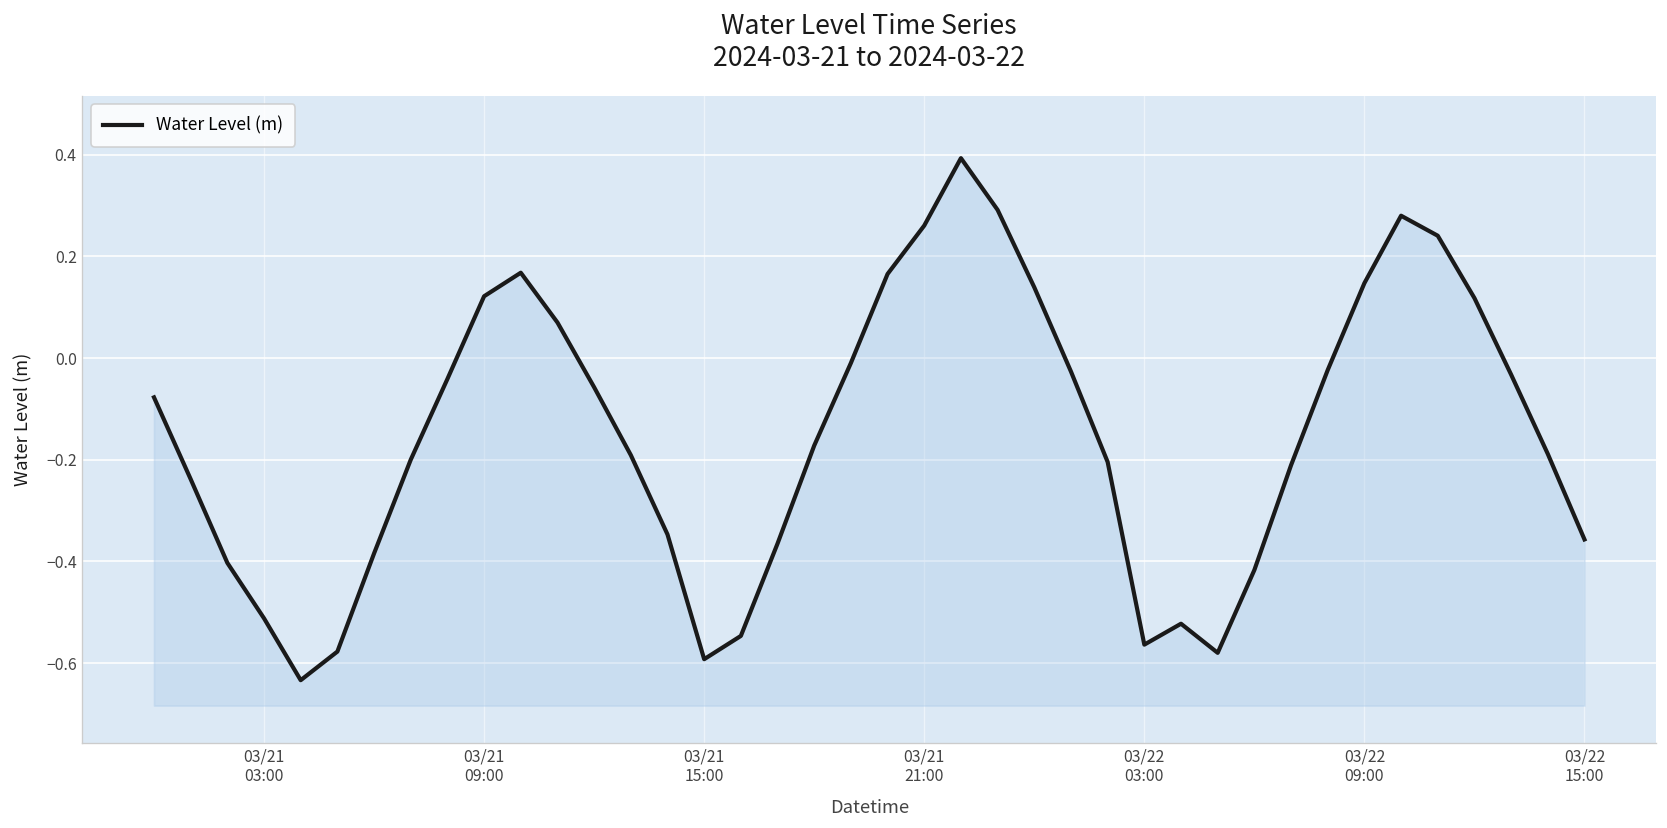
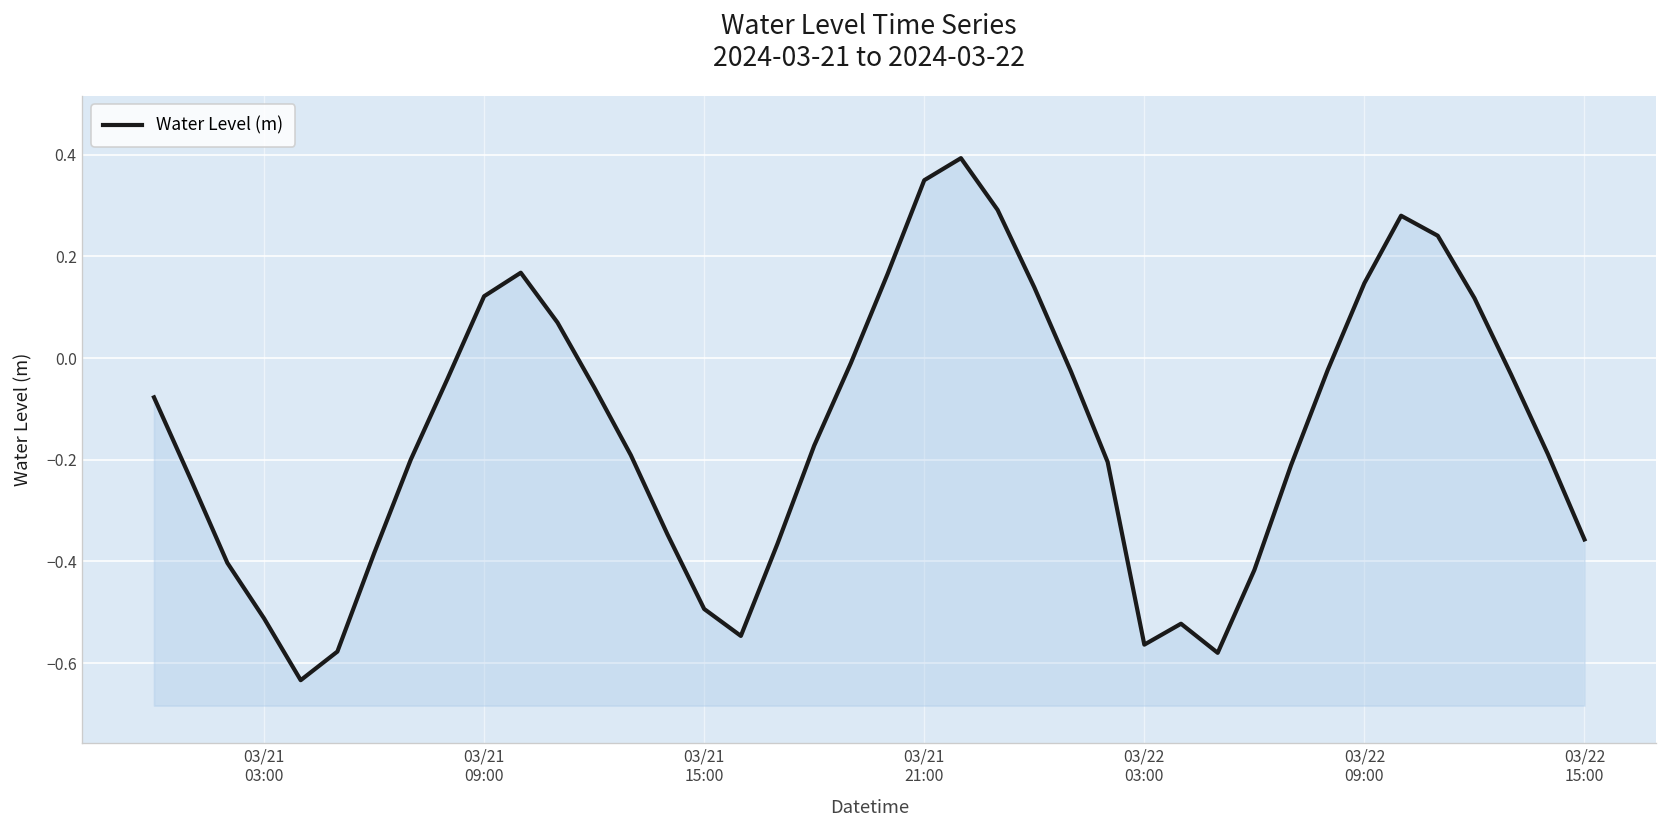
  {
    "03/21 03:00": -0.51,
    "03/21 09:00": 0.12,
-   "03/21 15:00": -0.59,
-   "03/21 21:00": 0.26,
+   "03/21 15:00": -0.49,
+   "03/21 21:00": 0.35,
    "03/22 03:00": -0.56,
    "03/22 09:00": 0.15,
    "03/22 15:00": -0.36
  }
